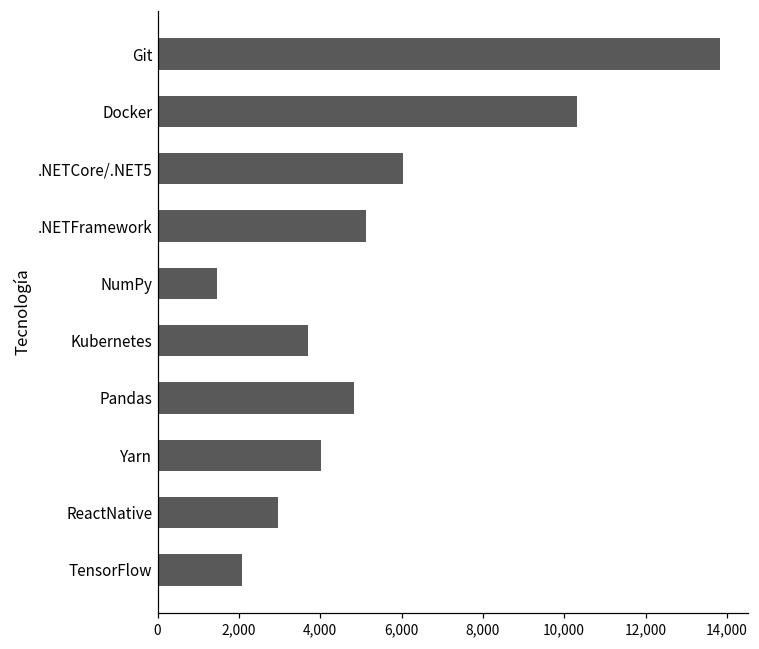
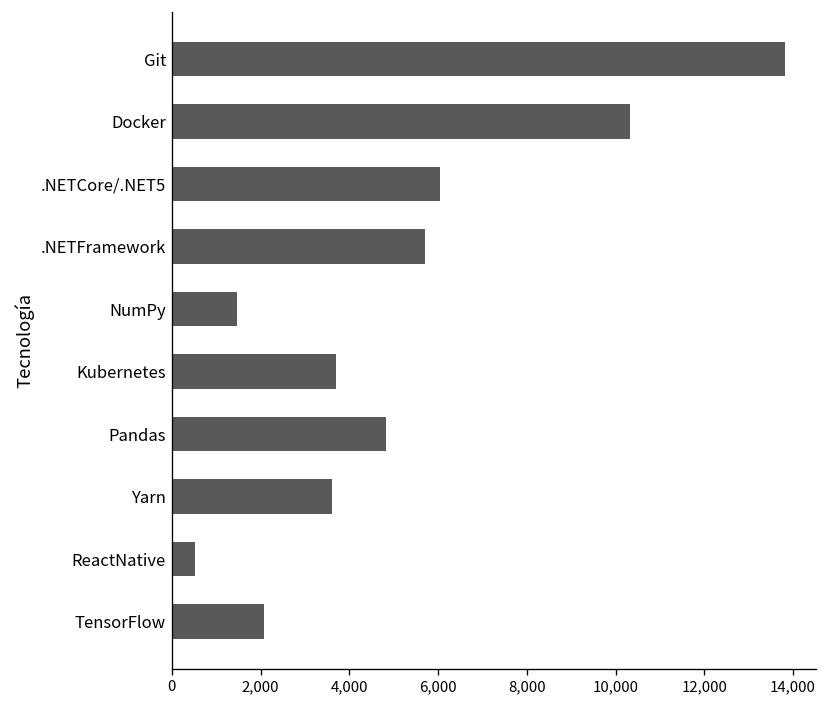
  {
    "Git": "13,800",
    "Docker": "10,300",
    ".NETCore/.NET5": "6,000",
-   ".NETFramework": "5,100",
+   ".NETFramework": "5,700",
    "NumPy": "1,500",
    "Kubernetes": "3,700",
    "Pandas": "4,800",
-   "Yarn": "4,000",
-   "ReactNative": "3,000",
+   "Yarn": "3,600",
+   "ReactNative": "500",
    "TensorFlow": "2,100"
  }
